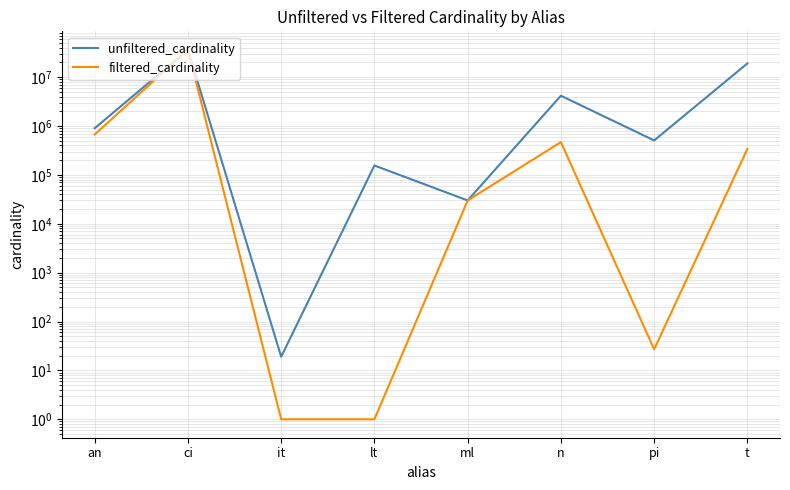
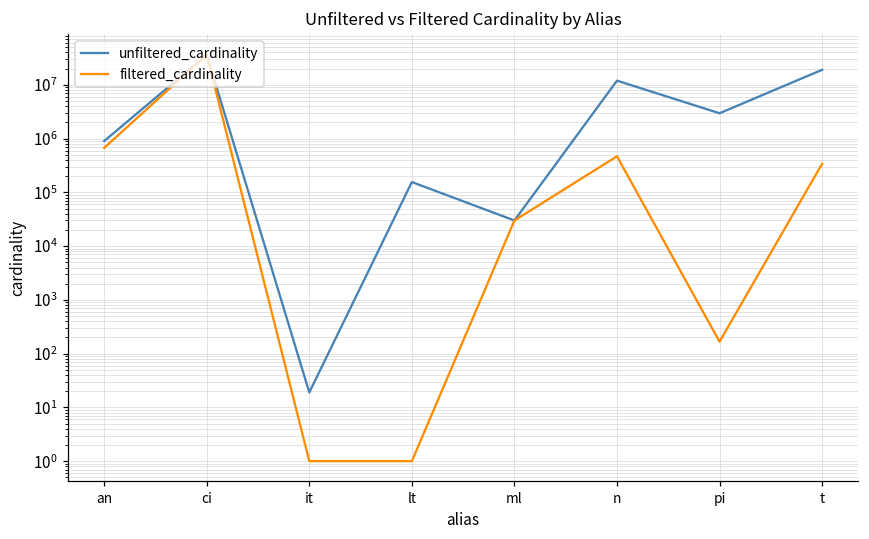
  {
    "unfiltered_cardinality": {
      "an": 900000,
      "it": 19,
      "lt": 160000,
-     "n": 4000000,
-     "pi": 500000,
+     "n": 12000000,
+     "pi": 3000000,
      "t": 19000000
    },
    "filtered_cardinality": {
      "an": 700000,
      "it": 1,
      "lt": 1,
      "n": 500000,
-     "pi": 30,
+     "pi": 170,
      "t": 300000
    }
  }
